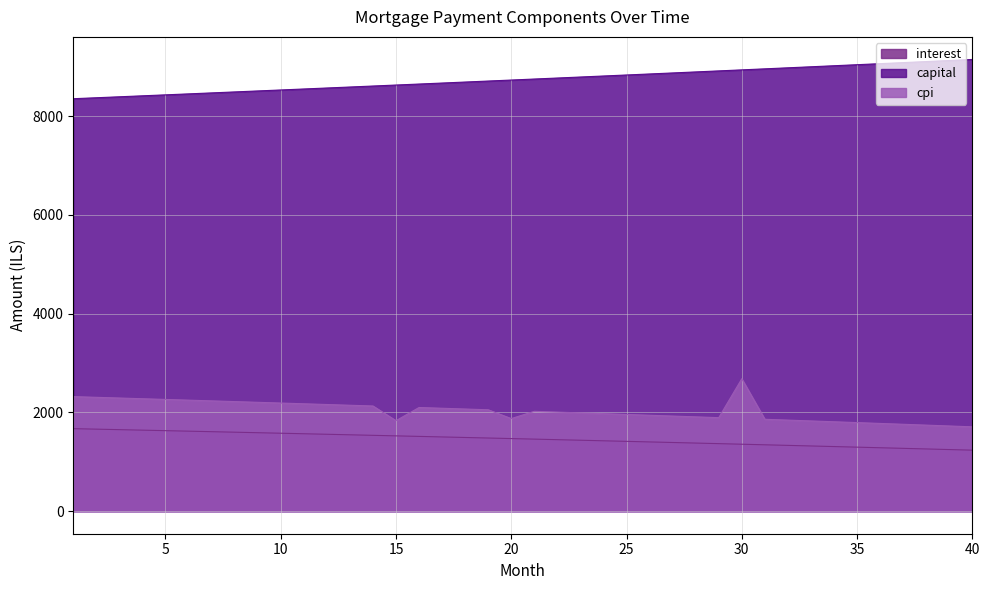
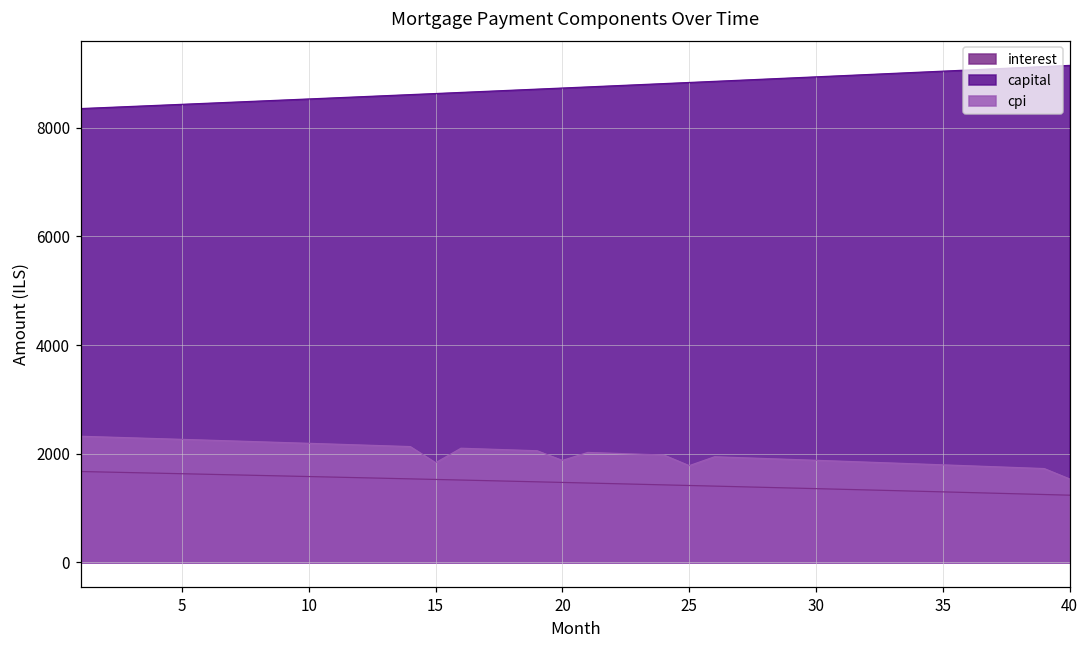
  {
    "cpi": {
      "5": 2300,
      "10": 2200,
      "15": 1800,
      "20": 1900,
-     "25": 2000,
-     "30": 2700,
+     "25": 1800,
+     "30": 1900,
      "35": 1800,
-     "40": 1700
+     "40": 1500
    }
  }
